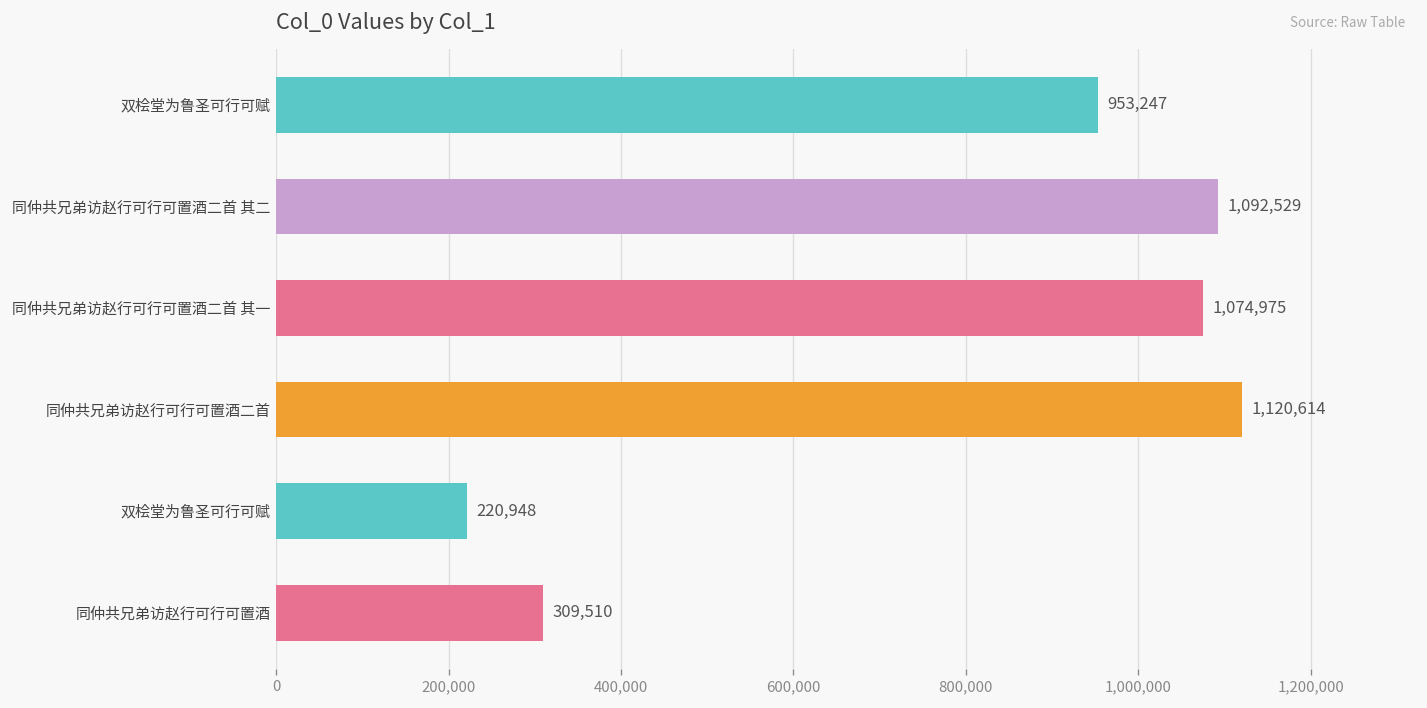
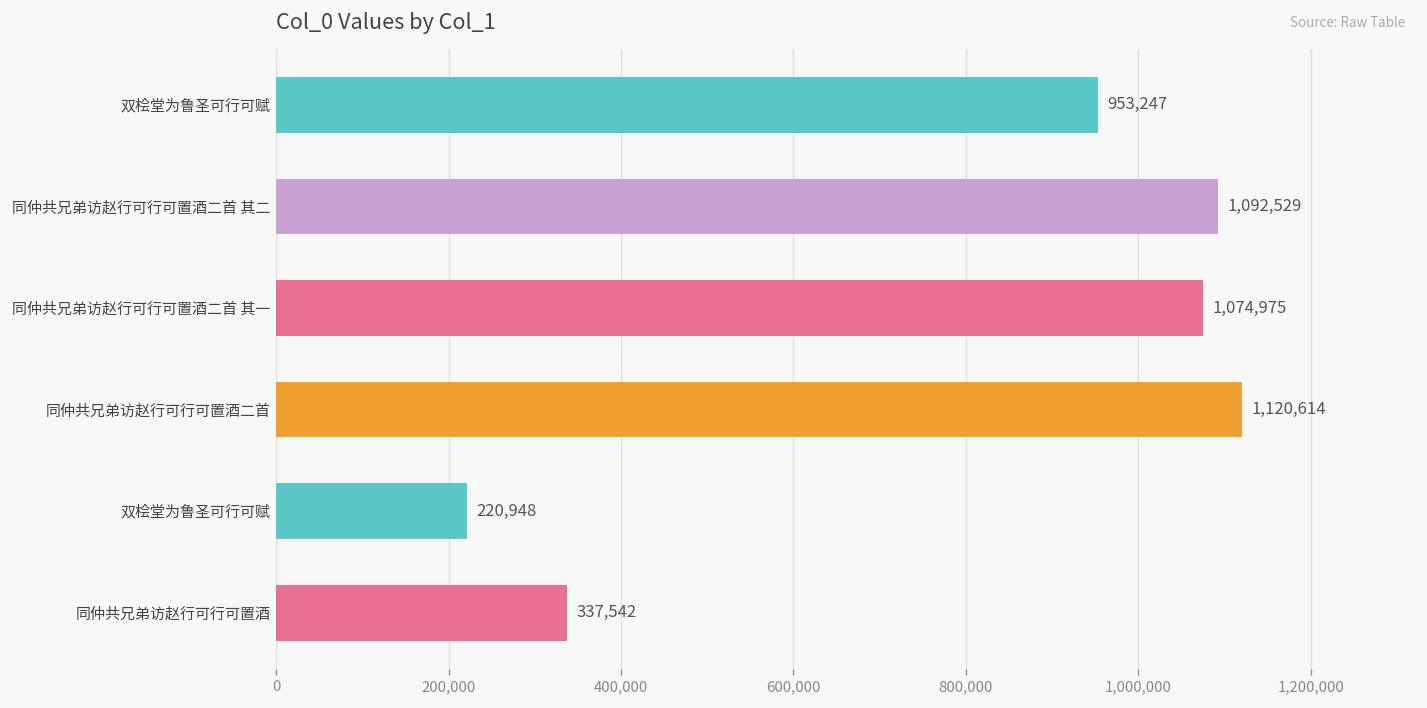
  {
    "同仲共兄弟访赵行可行可置酒二首 其二": "1,092,529",
    "同仲共兄弟访赵行可行可置酒二首 其一": "1,074,975",
    "同仲共兄弟访赵行可行可置酒二首": "1,120,614",
-   "同仲共兄弟访赵行可行可置酒": "309,510"
+   "同仲共兄弟访赵行可行可置酒": "337,542"
  }
